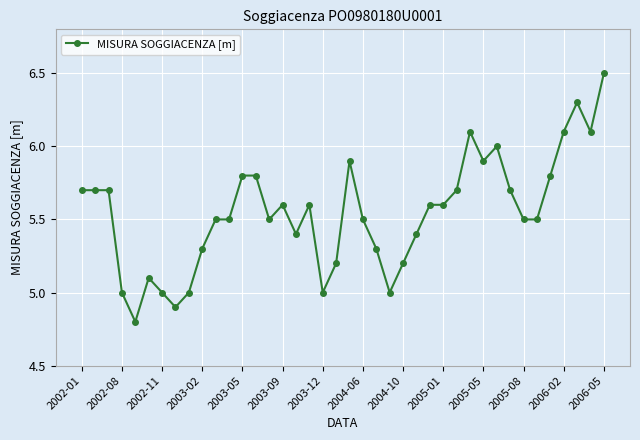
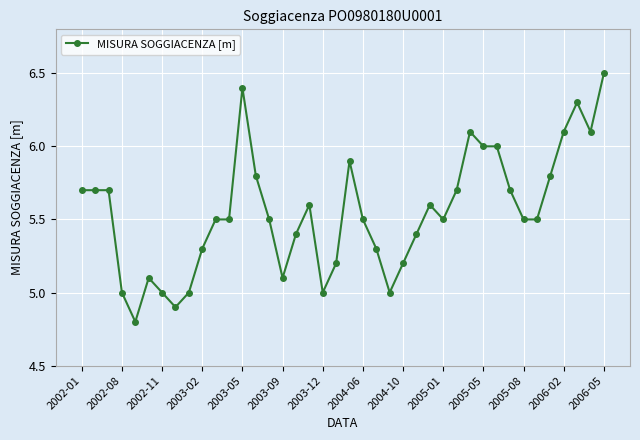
  {
    "2002-01": 5.7,
    "2002-08": 5.0,
    "2002-11": 5.0,
    "2003-02": 5.3,
-   "2003-05": 5.8,
-   "2003-09": 5.6,
+   "2003-05": 6.4,
+   "2003-09": 5.1,
    "2003-12": 5.0,
    "2004-06": 5.5,
    "2004-10": 5.2,
-   "2005-01": 5.6,
-   "2005-05": 5.9,
+   "2005-01": 5.5,
+   "2005-05": 6.0,
    "2005-08": 5.5,
    "2006-02": 6.1,
    "2006-05": 6.5
  }
